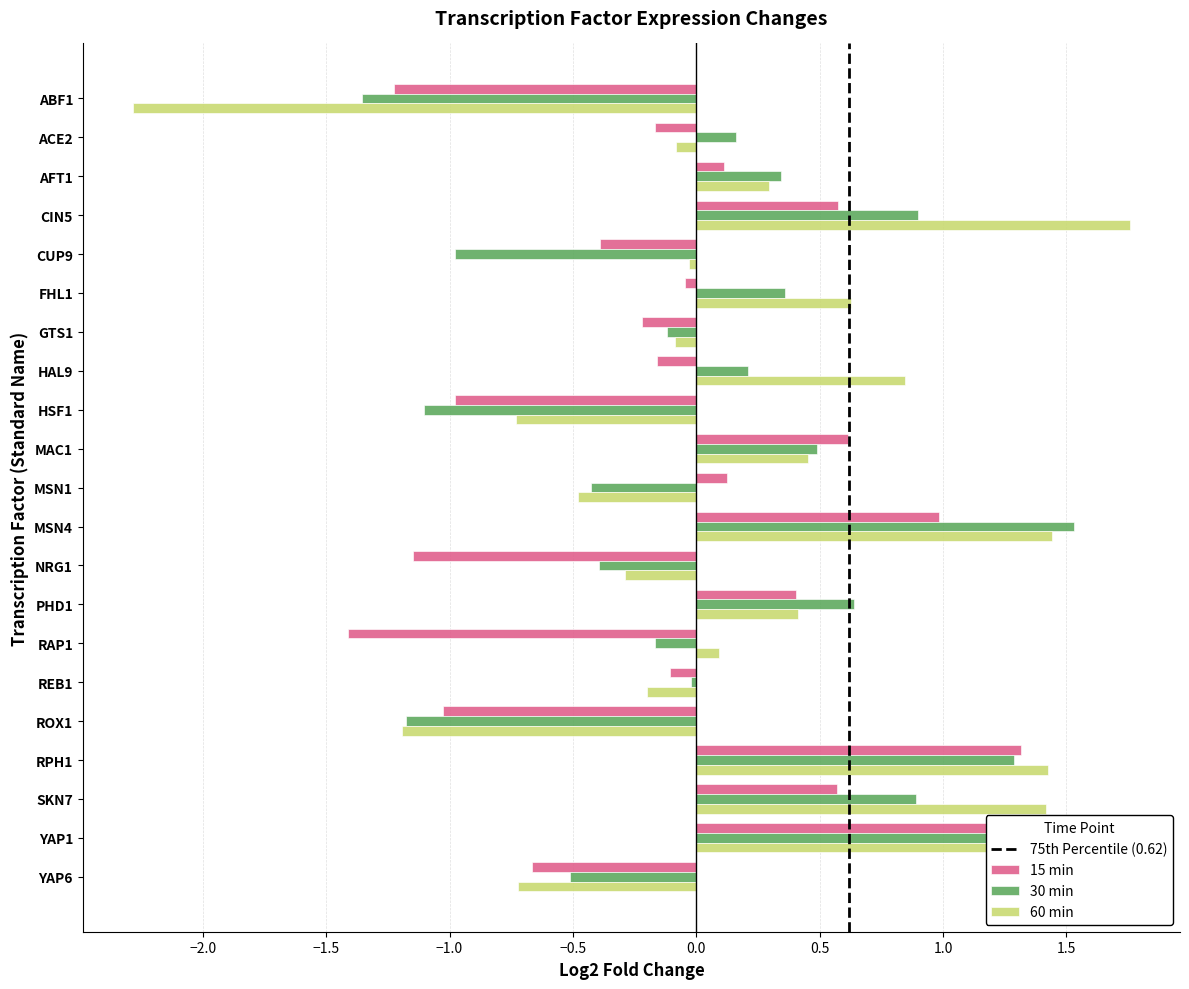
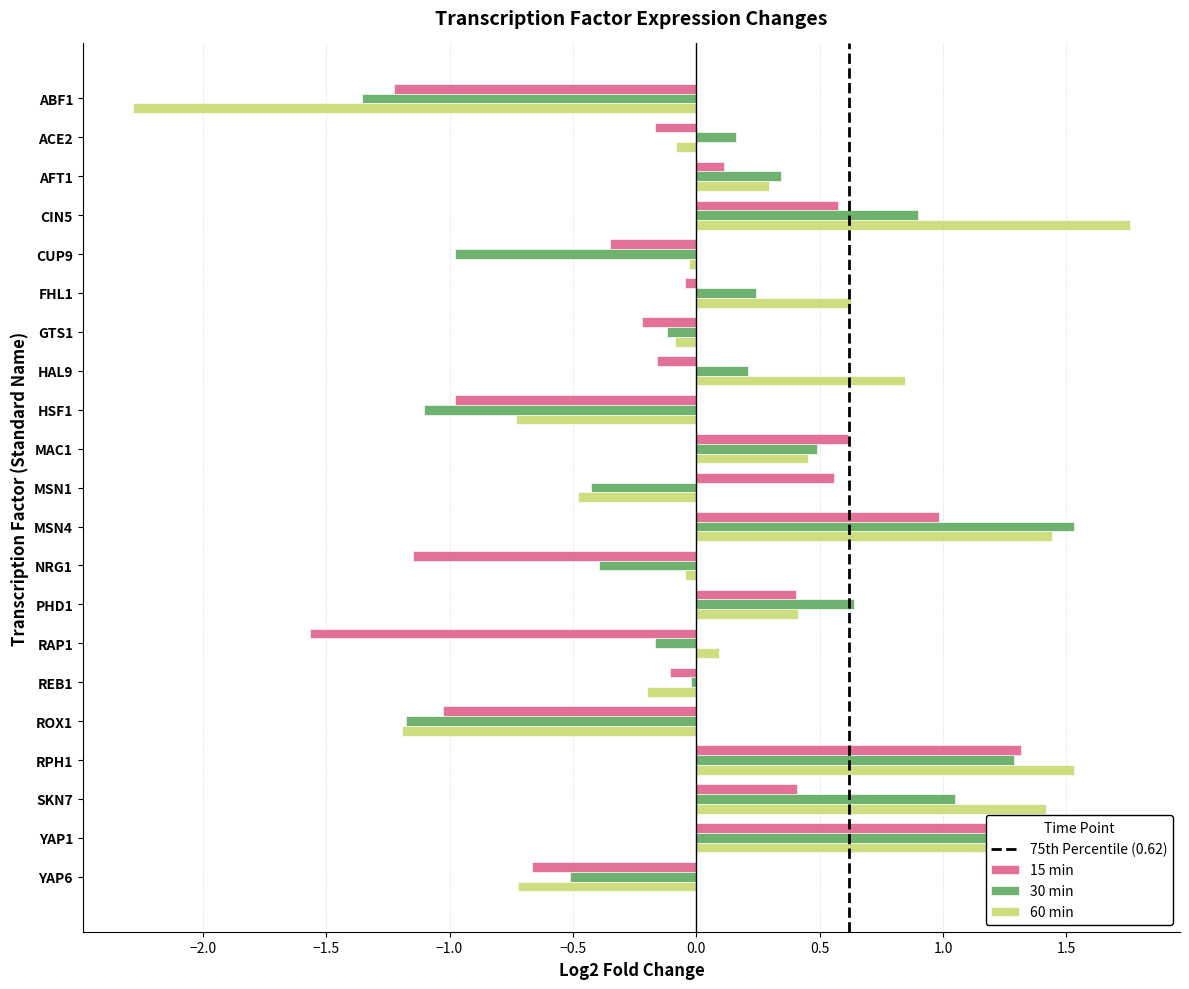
  {
    "15 min": {
      "ABF1": -1.23,
      "ACE2": -0.17,
      "AFT1": 0.11,
      "CIN5": 0.57,
-     "CUP9": -0.39,
+     "CUP9": -0.35,
      "FHL1": -0.04,
      "GTS1": -0.22,
      "HAL9": -0.16,
      "HSF1": -0.98,
      "MAC1": 0.61,
-     "MSN1": 0.12,
+     "MSN1": 0.56,
      "MSN4": 0.98,
      "NRG1": -1.15,
      "PHD1": 0.40,
-     "RAP1": -1.41,
+     "RAP1": -1.57,
      "REB1": -0.11,
      "ROX1": -1.03,
      "RPH1": 1.32,
-     "SKN7": 0.57,
+     "SKN7": 0.41,
      "YAP6": -0.66
    },
    "30 min": {
      "ABF1": -1.36,
      "ACE2": 0.16,
      "AFT1": 0.35,
      "CIN5": 0.90,
      "CUP9": -0.98,
-     "FHL1": 0.36,
+     "FHL1": 0.24,
      "GTS1": -0.12,
      "HAL9": 0.21,
      "HSF1": -1.10,
      "MAC1": 0.49,
      "MSN1": -0.43,
      "MSN4": 1.53,
      "NRG1": -0.40,
      "PHD1": 0.64,
      "RAP1": -0.17,
      "REB1": -0.02,
      "ROX1": -1.18,
      "RPH1": 1.29,
-     "SKN7": 0.89,
+     "SKN7": 1.05,
      "YAP6": -0.51
    },
    "60 min": {
      "ABF1": -2.28,
      "ACE2": -0.08,
      "AFT1": 0.30,
      "CIN5": 1.76,
      "CUP9": -0.03,
      "FHL1": 0.63,
      "GTS1": -0.09,
      "HAL9": 0.85,
      "HSF1": -0.73,
      "MAC1": 0.45,
      "MSN1": -0.48,
      "MSN4": 1.44,
-     "NRG1": -0.29,
+     "NRG1": -0.05,
      "PHD1": 0.41,
      "RAP1": 0.09,
      "REB1": -0.20,
      "ROX1": -1.19,
-     "RPH1": 1.43,
+     "RPH1": 1.53,
      "SKN7": 1.42,
      "YAP6": -0.72
    }
  }
